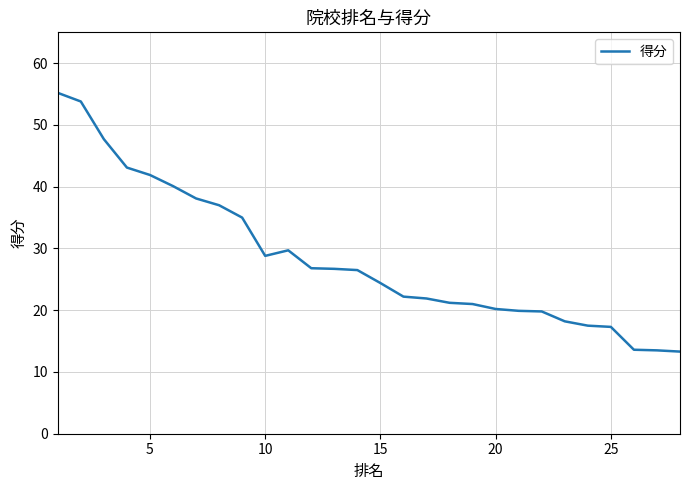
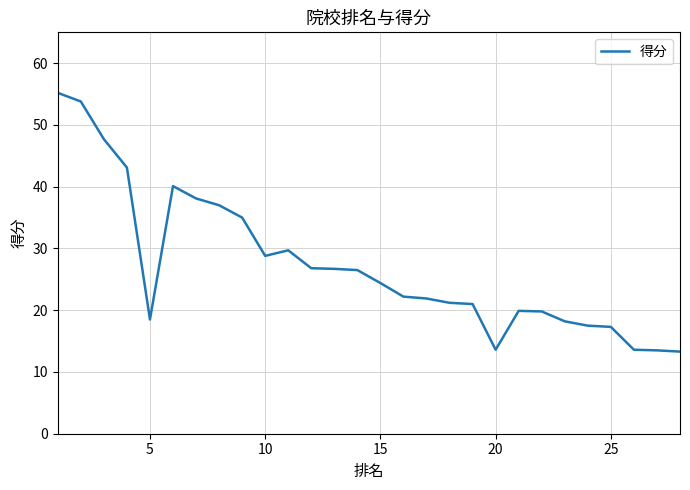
  {
-   "5": 42,
+   "5": 19,
    "10": 29,
    "15": 24,
-   "20": 20,
+   "20": 14,
    "25": 17
  }
